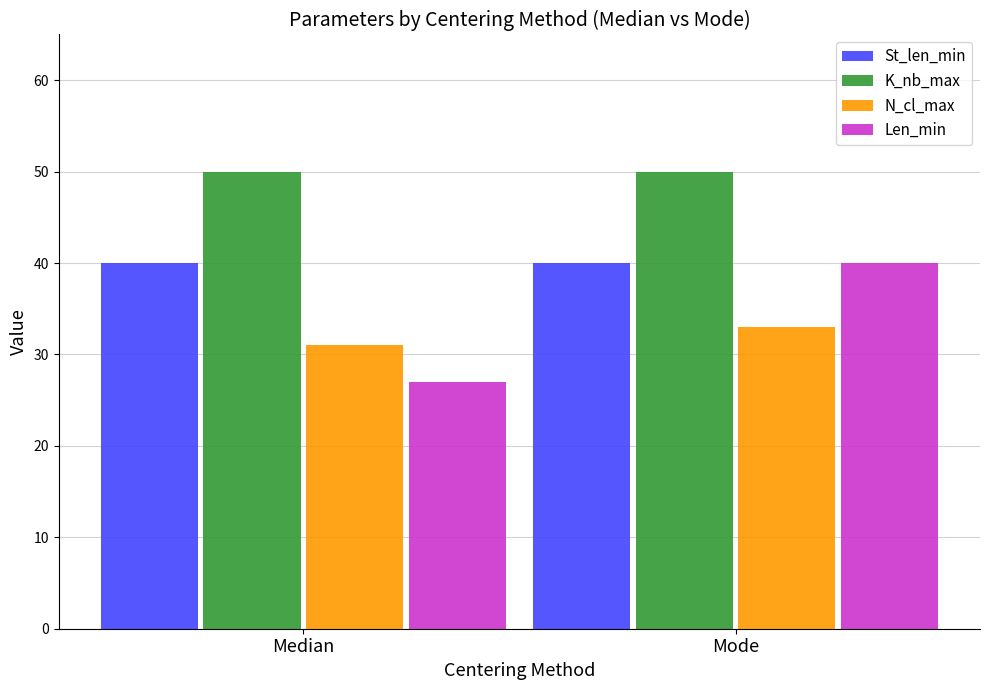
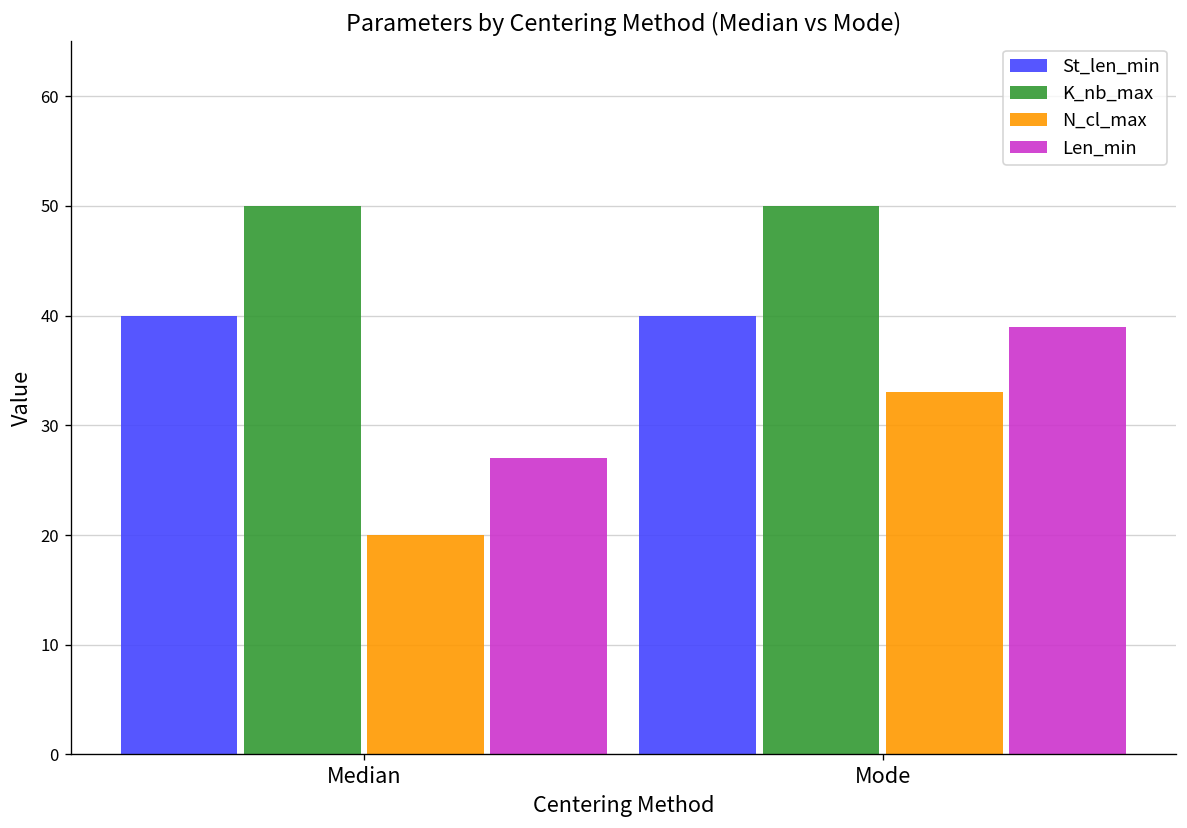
  {
    "St_len_min": {
      "Median": 40,
      "Mode": 40
    },
    "K_nb_max": {
      "Median": 50,
      "Mode": 50
    },
    "N_cl_max": {
-     "Median": 31,
+     "Median": 20,
      "Mode": 33
    },
    "Len_min": {
      "Median": 27,
-     "Mode": 40
+     "Mode": 39
    }
  }
